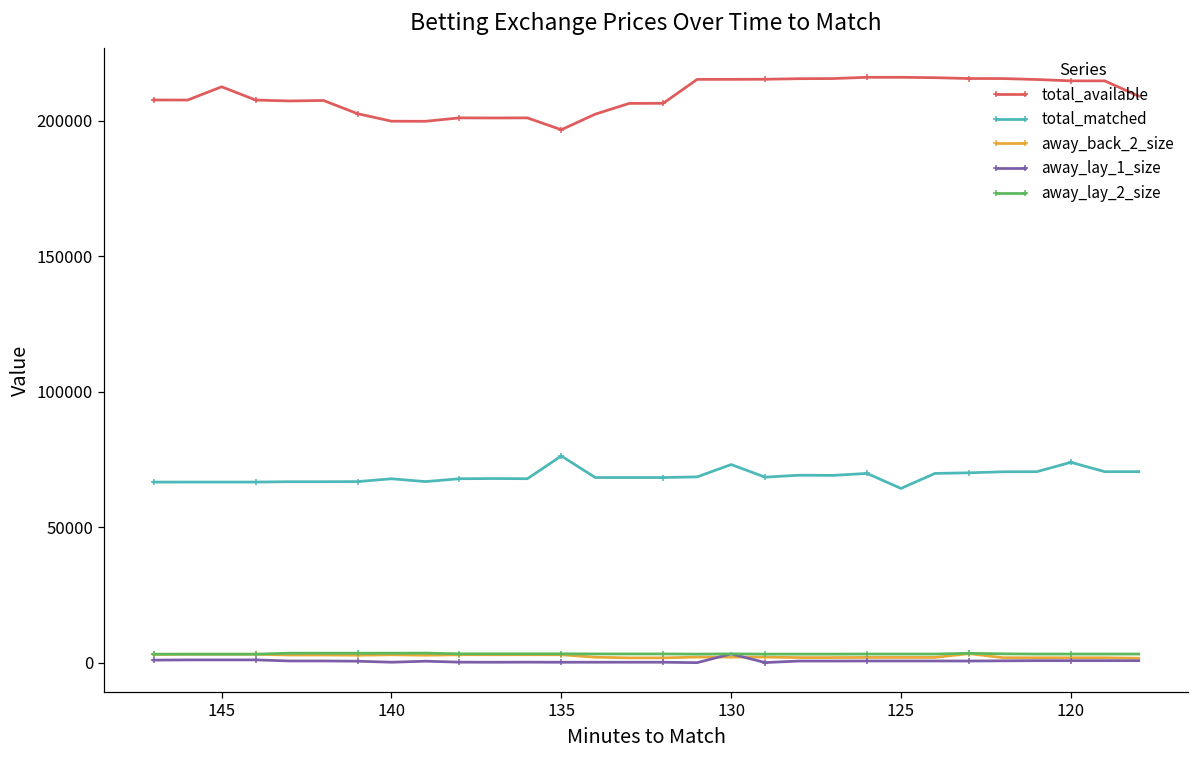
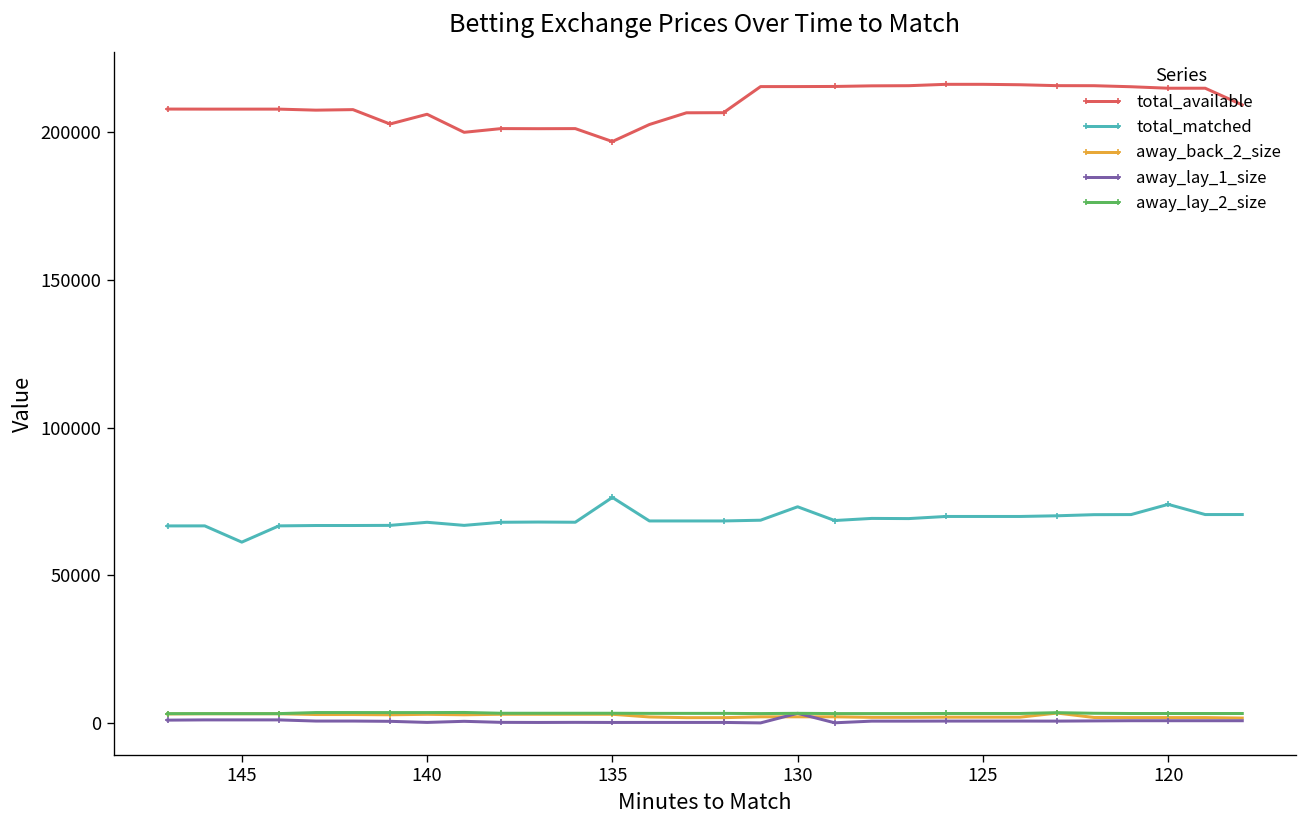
  {
    "total_available": {
-     "145": 213000,
-     "140": 200000,
+     "145": 208000,
+     "140": 206000,
      "135": 197000,
      "130": 215000,
      "125": 216000,
      "120": 215000
    },
    "total_matched": {
-     "145": 67000,
+     "145": 61000,
      "140": 68000,
      "135": 76000,
      "130": 73000,
-     "125": 64000,
+     "125": 70000,
      "120": 74000
    },
    "away_back_2_size": {
      "130": 2000,
      "125": 2000,
      "120": 2000
    },
    "away_lay_1_size": {
      "145": 1000,
      "140": 0,
      "135": 0,
      "125": 1000,
      "120": 1000
    },
    "away_lay_2_size": {
      "125": 3000,
      "120": 3000
    }
  }
